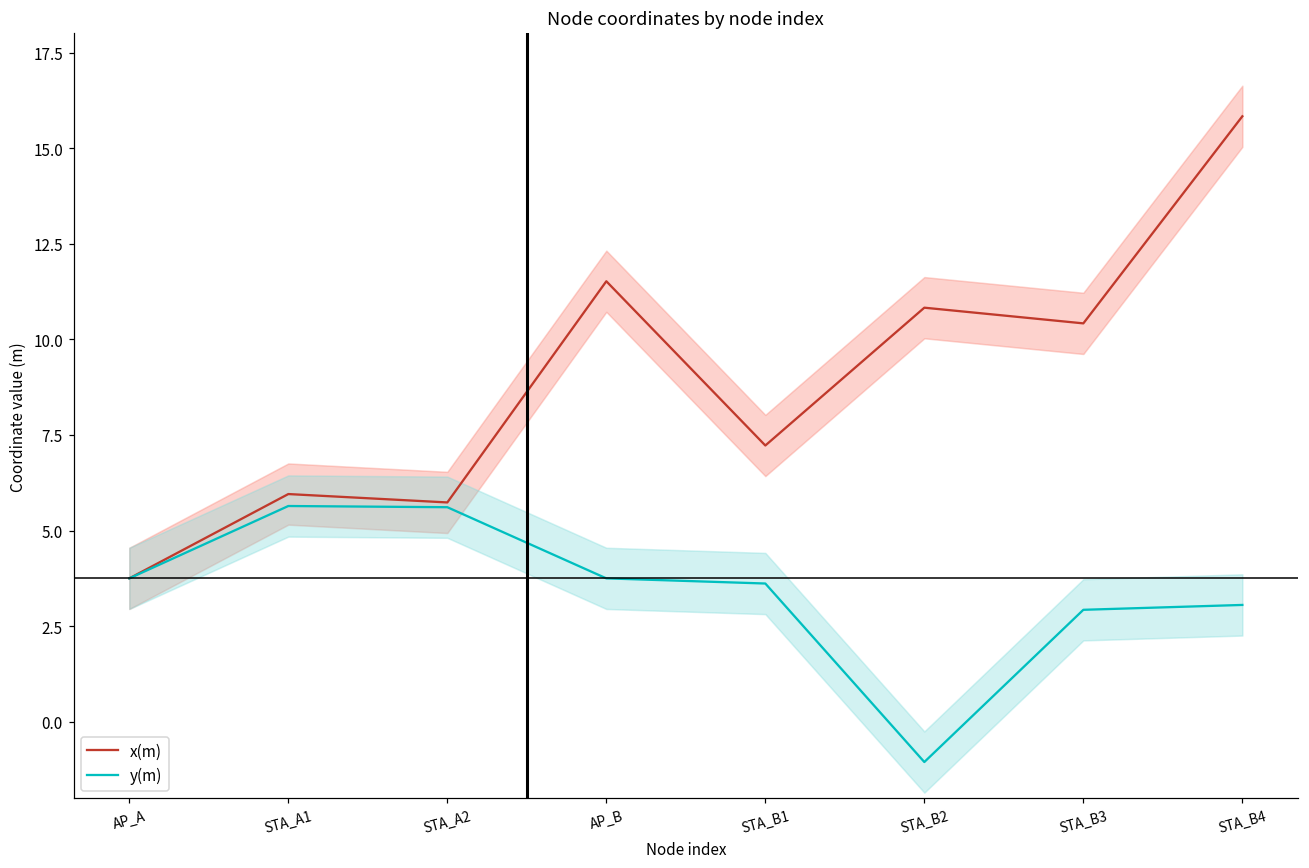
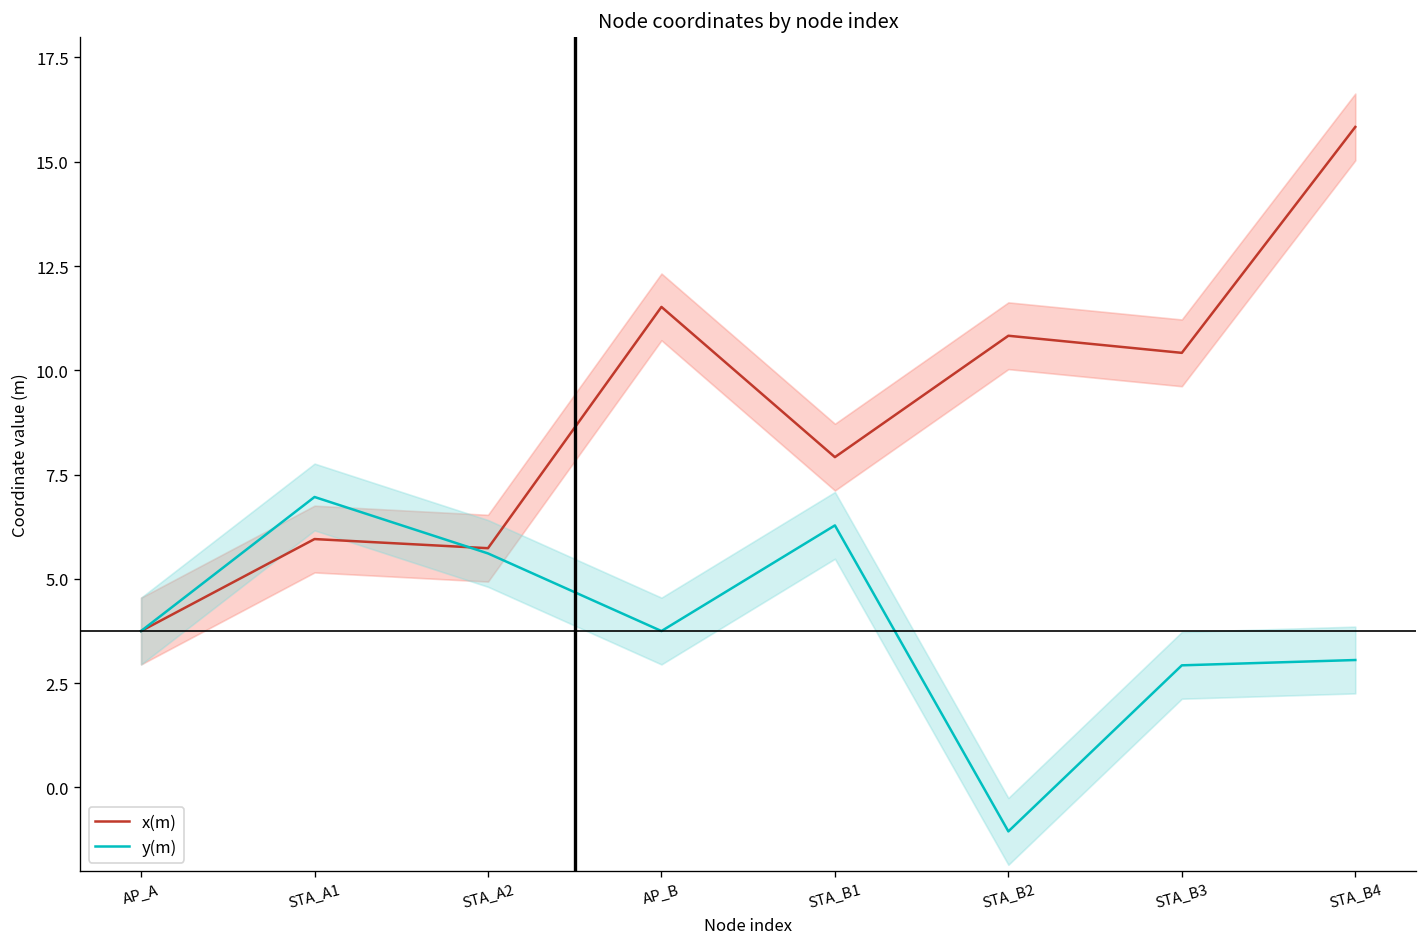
  {
    "x(m)": {
      "STA_A1": 6.0,
      "STA_A2": 5.7,
      "AP_B": 11.5,
-     "STA_B1": 7.2,
+     "STA_B1": 7.9,
      "STA_B2": 10.8,
      "STA_B3": 10.4,
      "STA_B4": 15.8
    },
    "y(m)": {
-     "STA_A1": 5.6,
+     "STA_A1": 7.0,
      "STA_A2": 5.6,
      "AP_B": 3.8,
-     "STA_B1": 3.6,
+     "STA_B1": 6.3,
      "STA_B2": -1.1,
      "STA_B3": 2.9,
      "STA_B4": 3.1
    }
  }
